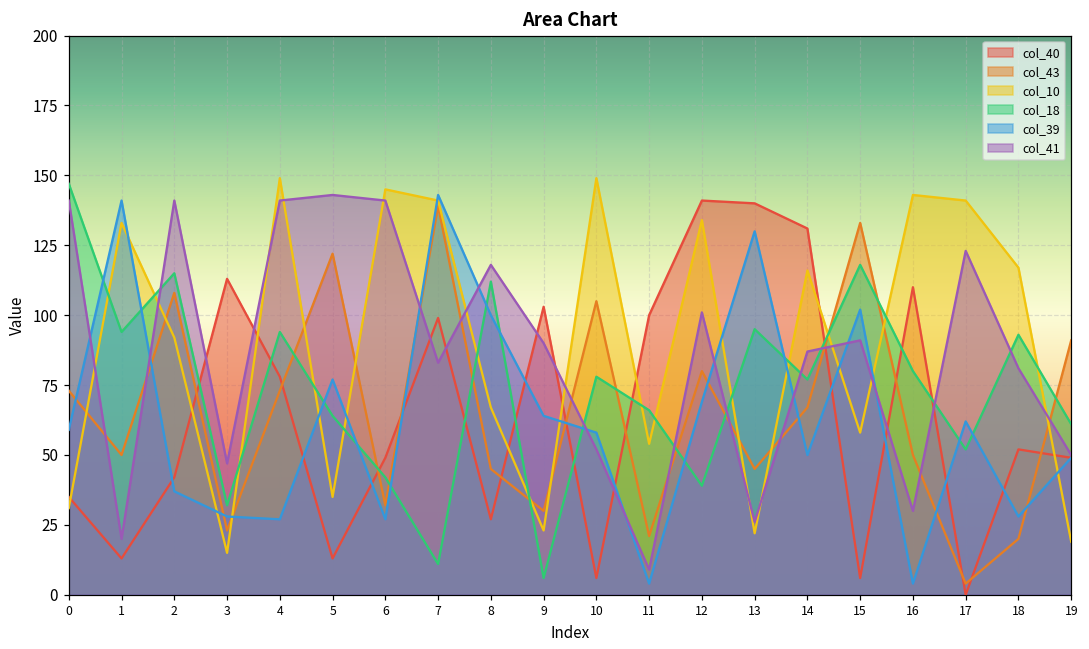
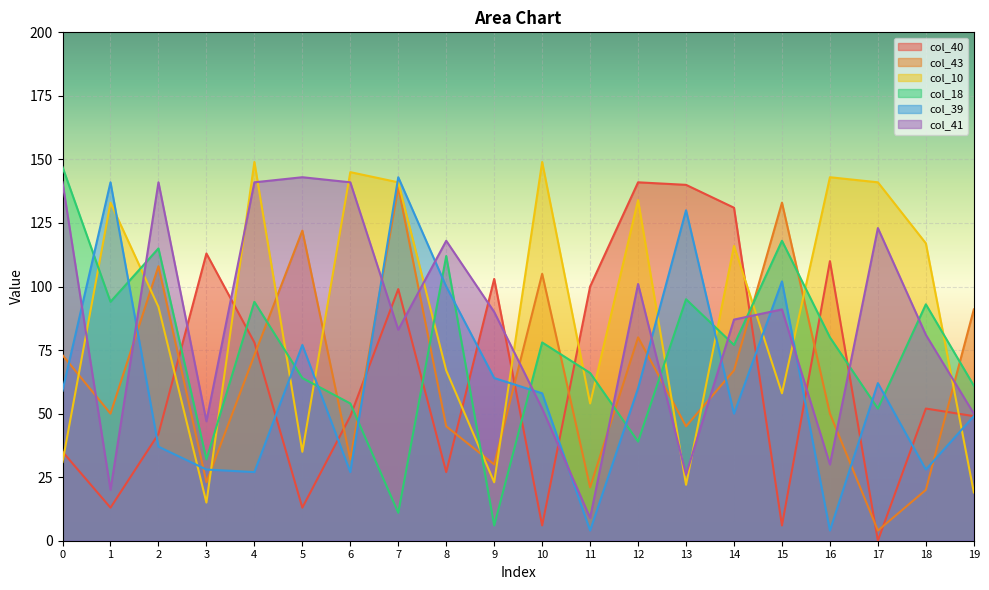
  {
    "col_18": {
      "0": 147,
      "1": 94,
      "2": 115,
      "3": 32,
      "4": 94,
      "5": 64,
-     "6": 42,
+     "6": 54,
      "7": 11,
      "8": 112,
      "9": 6,
      "10": 78,
      "11": 66,
      "12": 39,
      "13": 95,
      "14": 77,
      "15": 118,
      "16": 80,
      "17": 52,
      "18": 93,
      "19": 61
    },
    "col_39": {
      "0": 59,
      "1": 141,
      "2": 37,
      "3": 28,
      "4": 27,
      "5": 77,
      "6": 27,
      "7": 143,
      "8": 100,
      "9": 64,
      "10": 58,
      "11": 4,
-     "12": 69,
+     "12": 60,
      "13": 130,
      "14": 50,
      "15": 102,
      "16": 4,
      "17": 62,
      "18": 28
    },
    "col_41": {
      "0": 141,
      "1": 20,
      "2": 141,
      "3": 47,
      "4": 141,
      "5": 143,
      "6": 141,
      "7": 83,
      "8": 118,
      "9": 90,
      "10": 52,
      "11": 9,
      "12": 101,
      "13": 26,
      "14": 87,
      "15": 91,
      "16": 30,
      "17": 123,
      "18": 81,
      "19": 50
    }
  }
